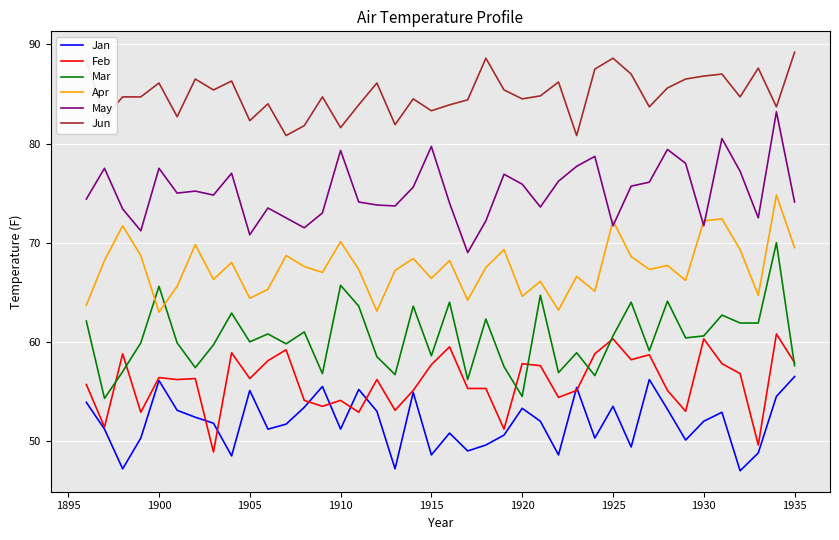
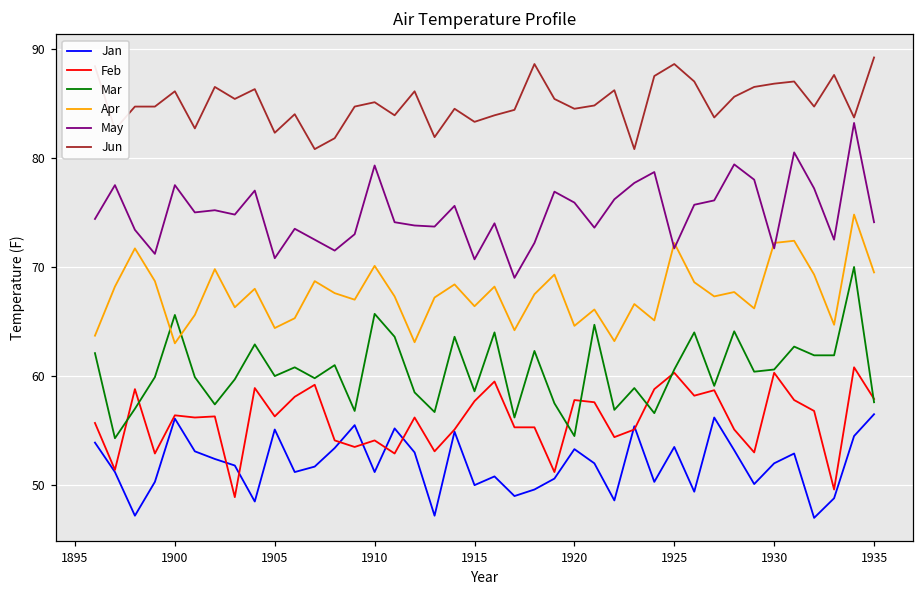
  {
    "Jan": {
      "1900": 56,
      "1905": 55,
      "1910": 51,
-     "1915": 49,
+     "1915": 50,
      "1920": 53,
      "1925": 54,
      "1930": 52,
      "1935": 57
    },
    "Feb": {
      "1900": 56,
      "1905": 56,
      "1910": 54,
      "1915": 58,
      "1920": 58,
      "1925": 60,
      "1930": 60,
      "1935": 58
    },
    "Mar": {
      "1900": 66,
      "1905": 60,
      "1910": 66,
      "1915": 59,
      "1920": 55,
      "1925": 61,
      "1930": 61,
      "1935": 58
    },
    "Apr": {
      "1900": 63,
      "1905": 64,
      "1910": 70,
      "1915": 66,
      "1920": 65,
      "1925": 72,
      "1930": 72,
      "1935": 70
    },
    "May": {
      "1900": 78,
      "1905": 71,
      "1910": 79,
-     "1915": 80,
+     "1915": 71,
      "1920": 76,
      "1925": 72,
      "1930": 72,
      "1935": 74
    },
    "Jun": {
      "1900": 86,
      "1905": 82,
-     "1910": 82,
+     "1910": 85,
      "1915": 83,
      "1920": 85,
      "1925": 89,
      "1930": 87,
      "1935": 89
    }
  }
